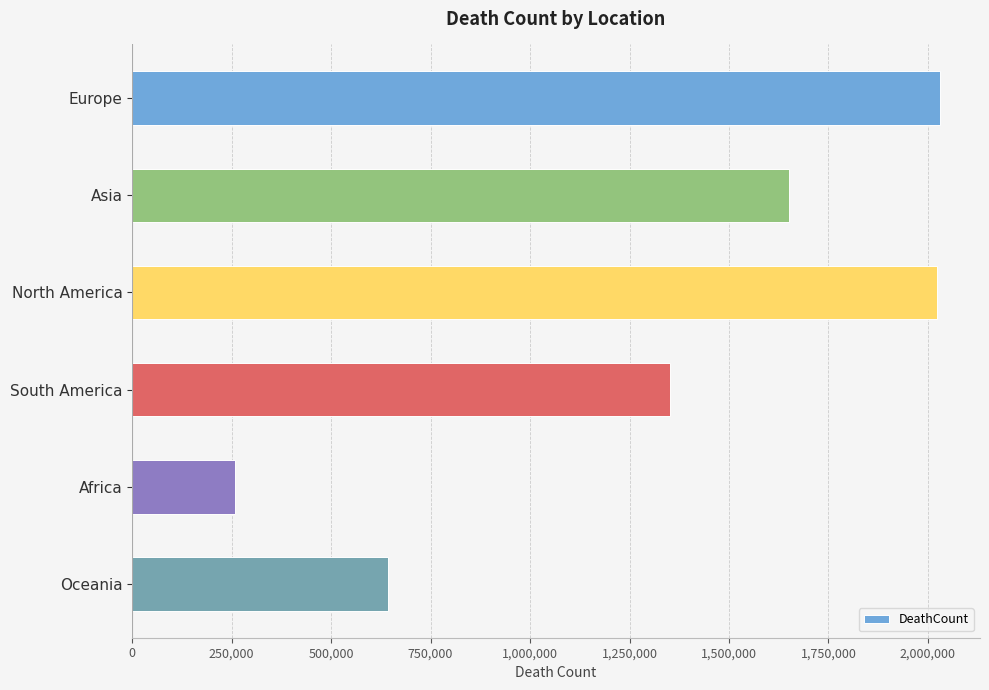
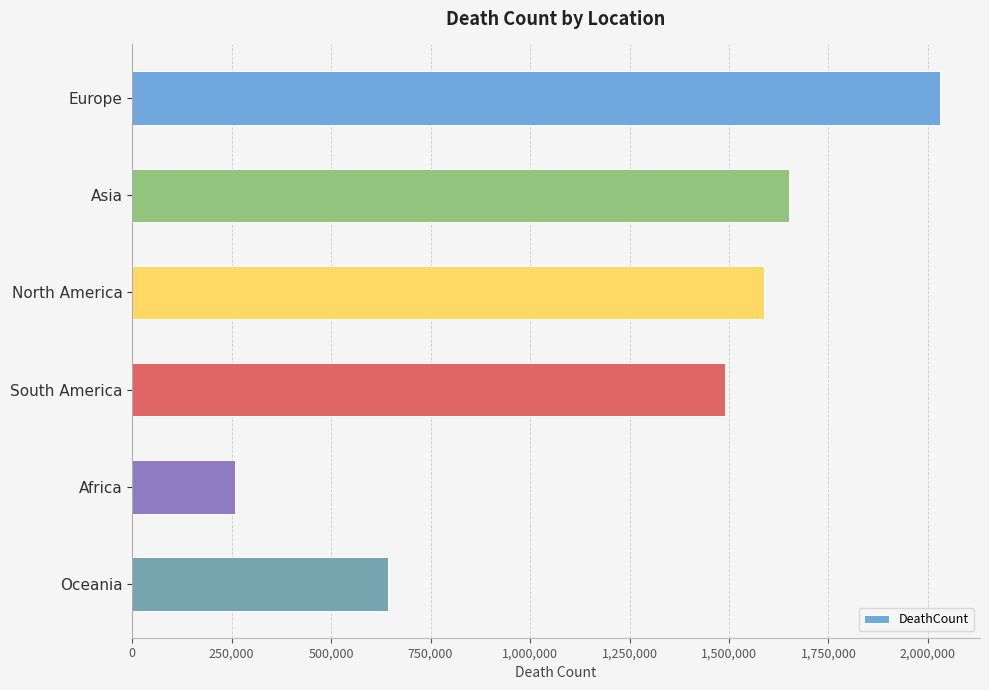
  {
    "Europe": "2,030,000",
    "Asia": "1,650,000",
-   "North America": "2,020,000",
-   "South America": "1,350,000",
+   "North America": "1,590,000",
+   "South America": "1,490,000",
    "Africa": "260,000",
    "Oceania": "640,000"
  }
